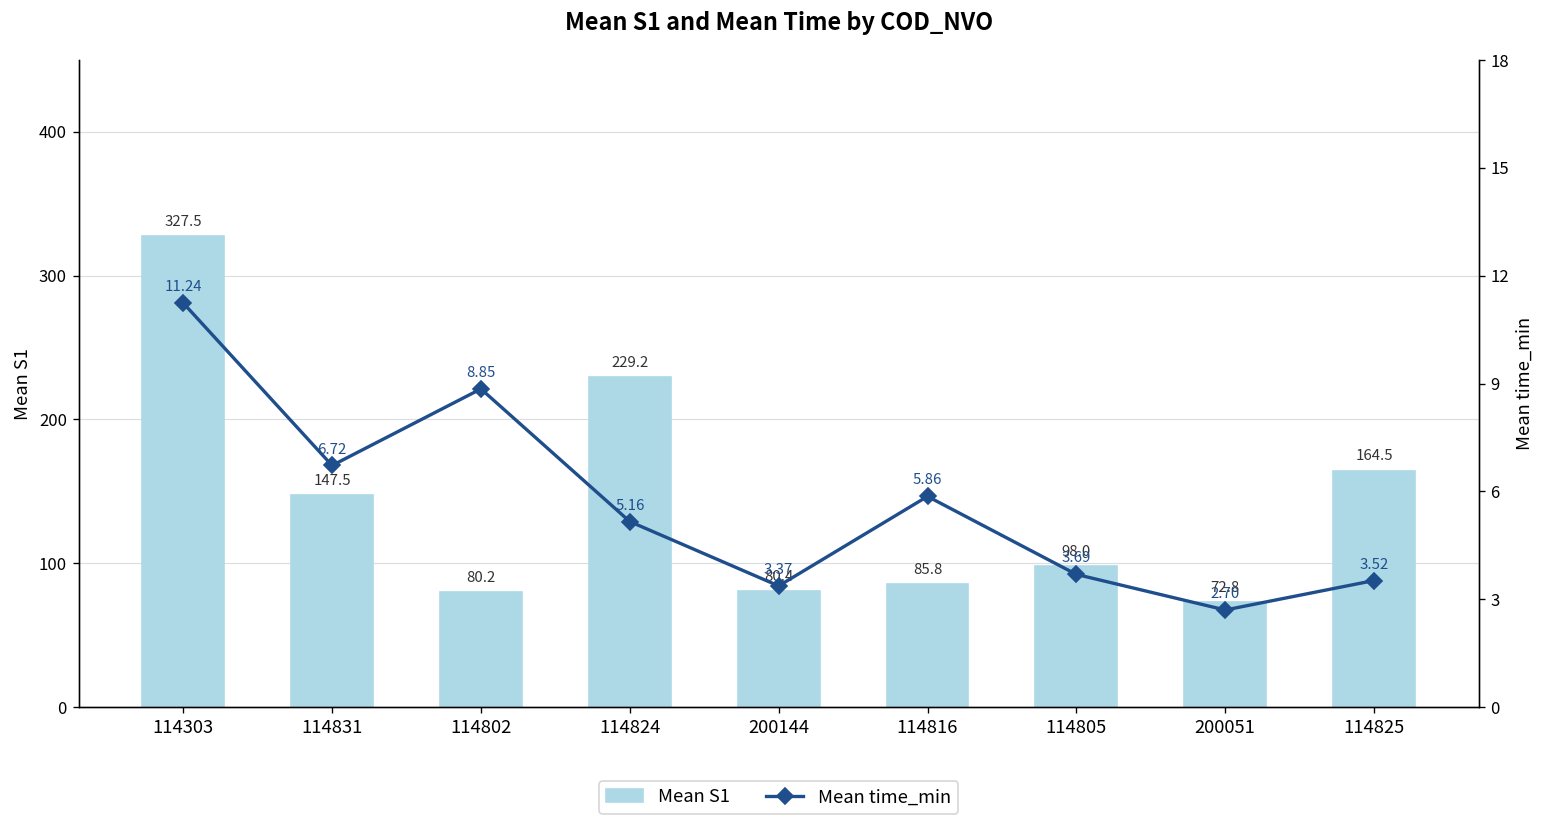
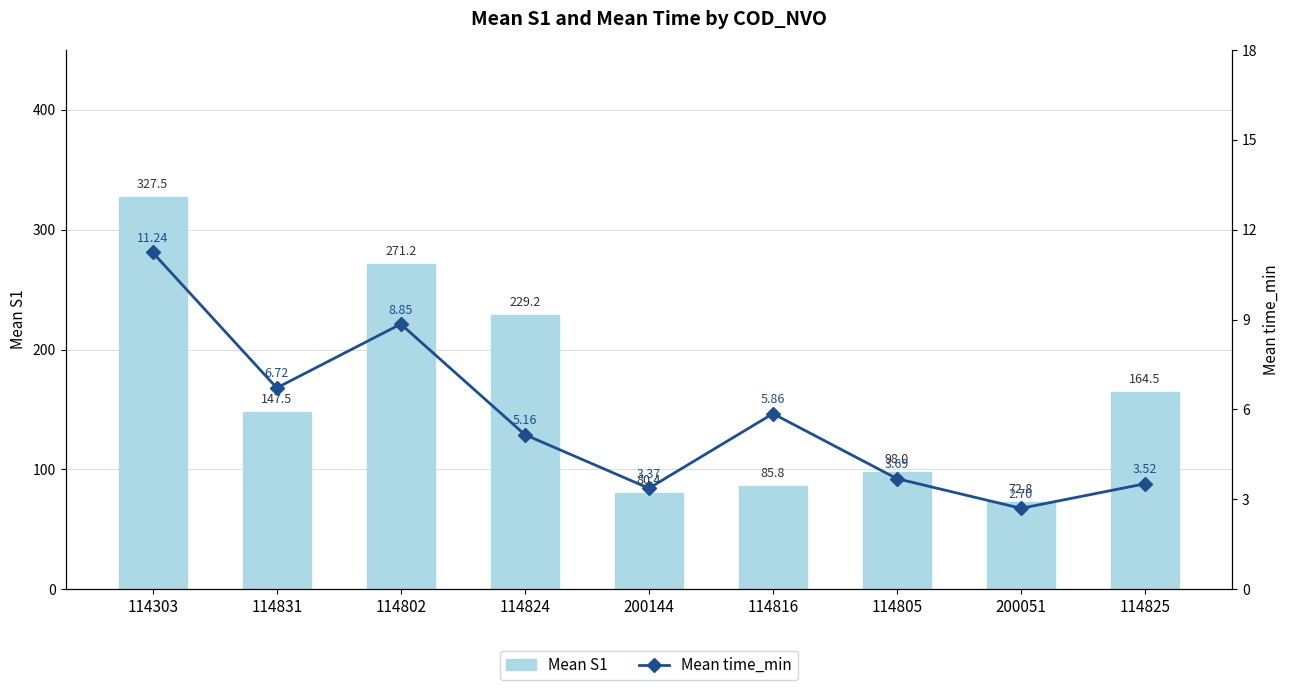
  {
    "Mean S1": {
      "114303": 327.5,
      "114831": 147.5,
-     "114802": 80.2,
+     "114802": 271.2,
      "114824": 229.2,
      "114816": 85.8,
      "114825": 164.5
    },
    "Mean time_min": {
      "114303": 11.24,
      "114831": 6.72,
      "114802": 8.85,
      "114824": 5.16,
      "114816": 5.86,
      "114825": 3.52
    }
  }
